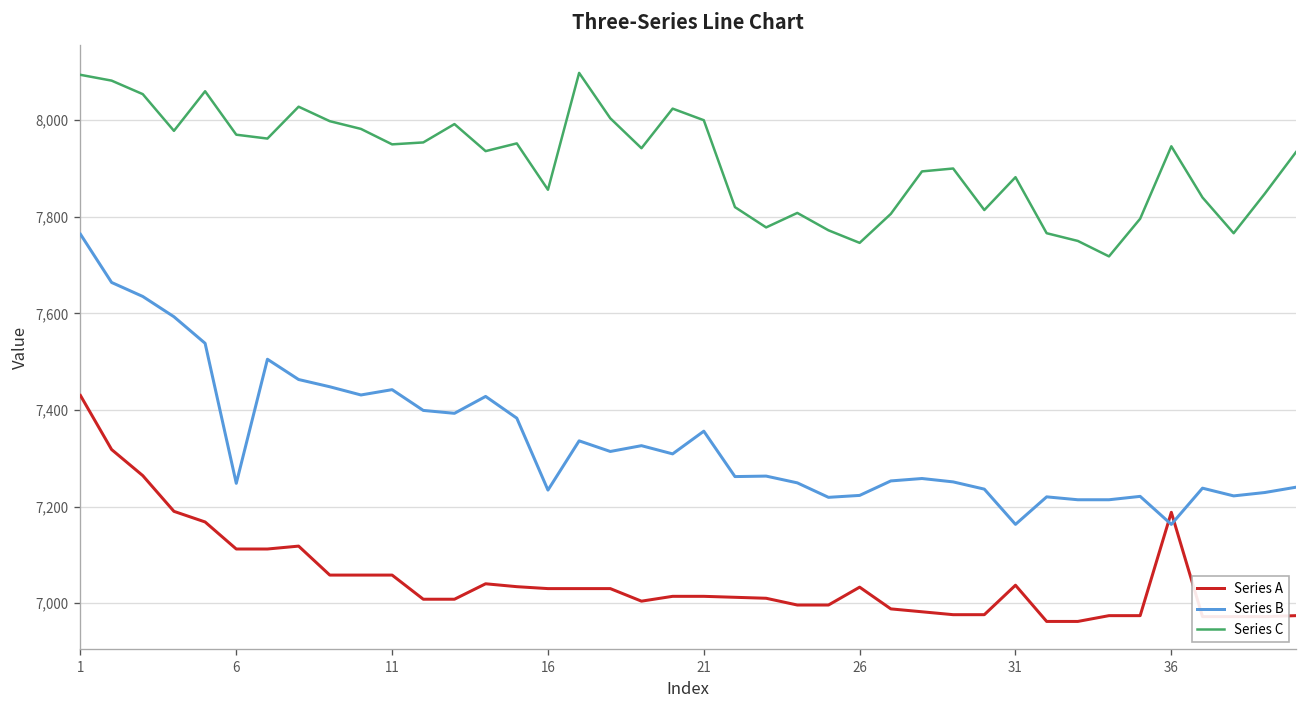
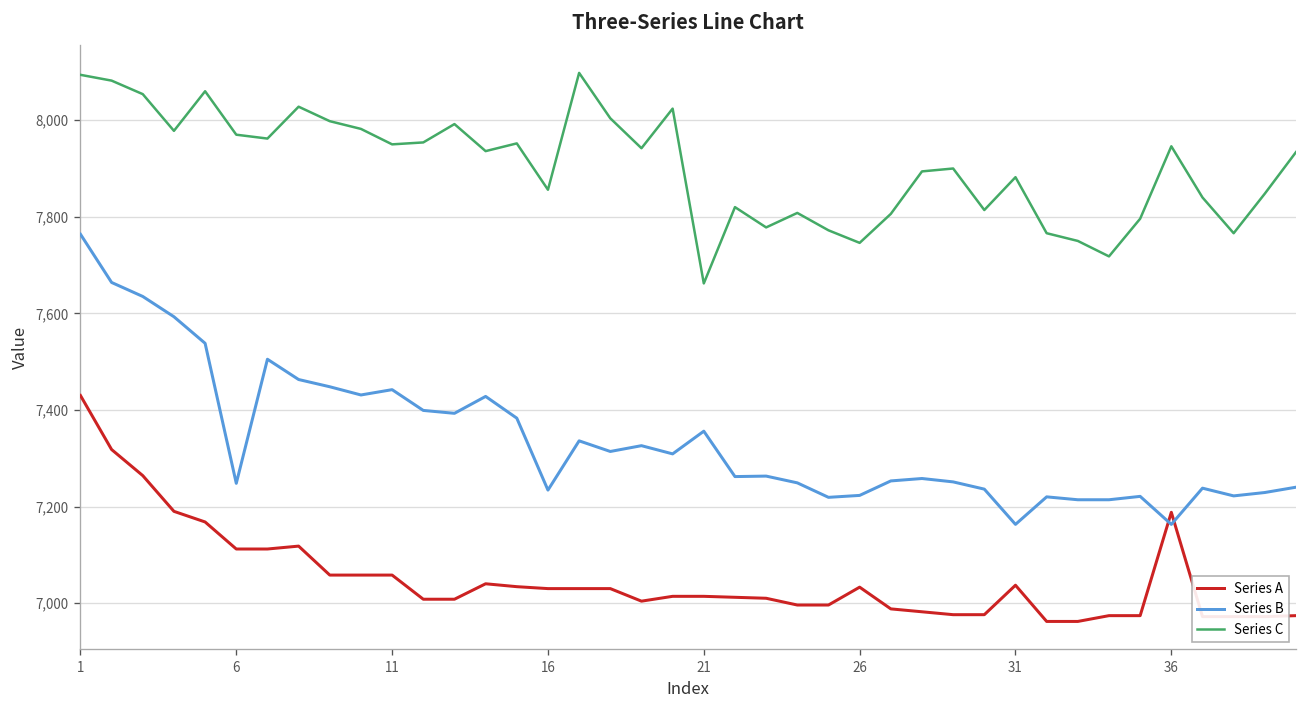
  {
    "Series A": {
      "1": "7,430",
      "6": "7,110",
      "11": "7,060",
      "16": "7,030",
      "21": "7,010",
      "26": "7,030",
      "31": "7,040",
      "36": "7,190"
    },
    "Series B": {
      "1": "7,760",
      "6": "7,250",
      "11": "7,440",
      "16": "7,230",
      "21": "7,360",
      "26": "7,220",
      "31": "7,160",
      "36": "7,160"
    },
    "Series C": {
      "1": "8,090",
      "6": "7,970",
      "11": "7,950",
      "16": "7,860",
-     "21": "8,000",
+     "21": "7,660",
      "26": "7,750",
      "31": "7,880",
      "36": "7,950"
    }
  }
